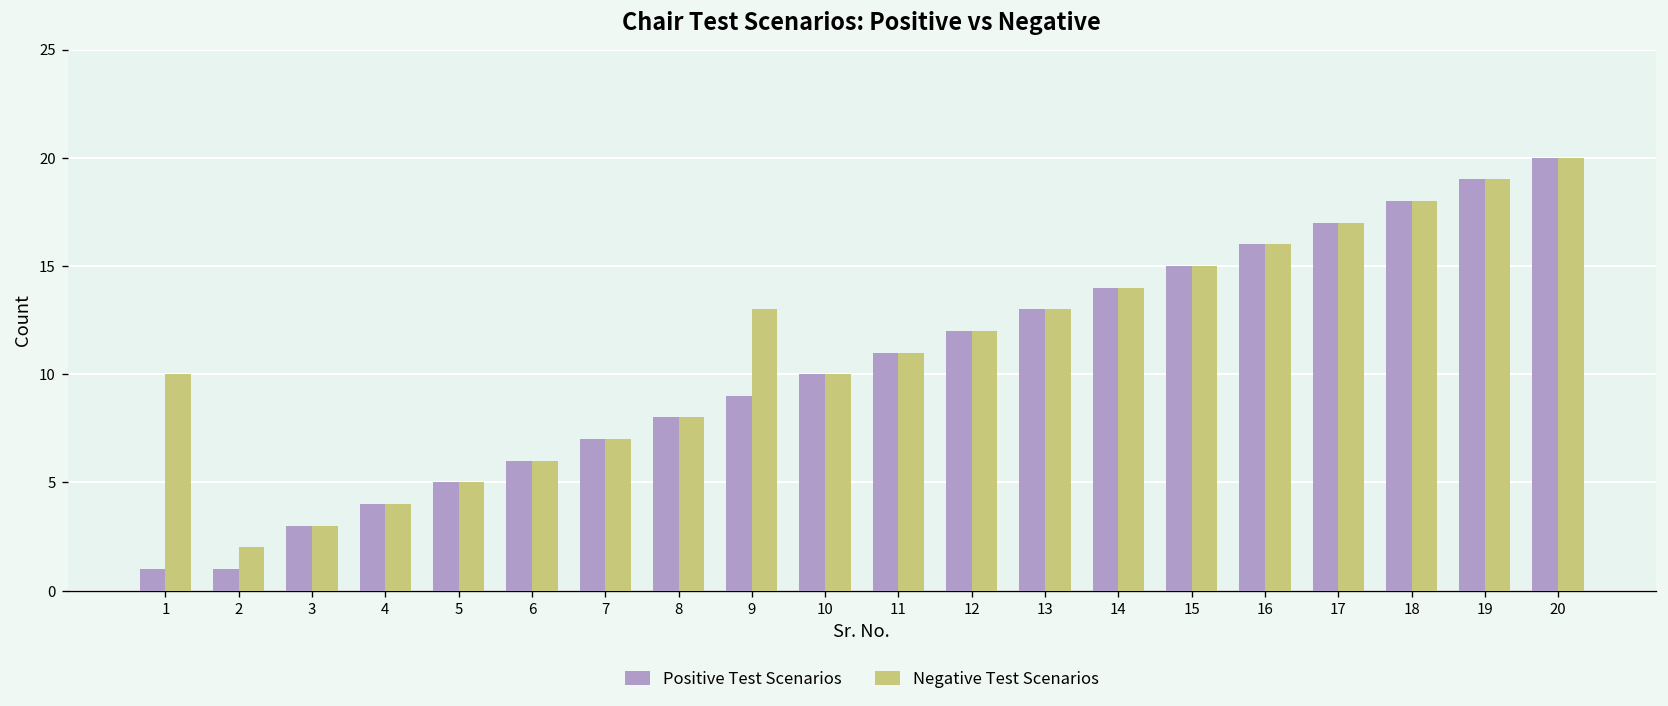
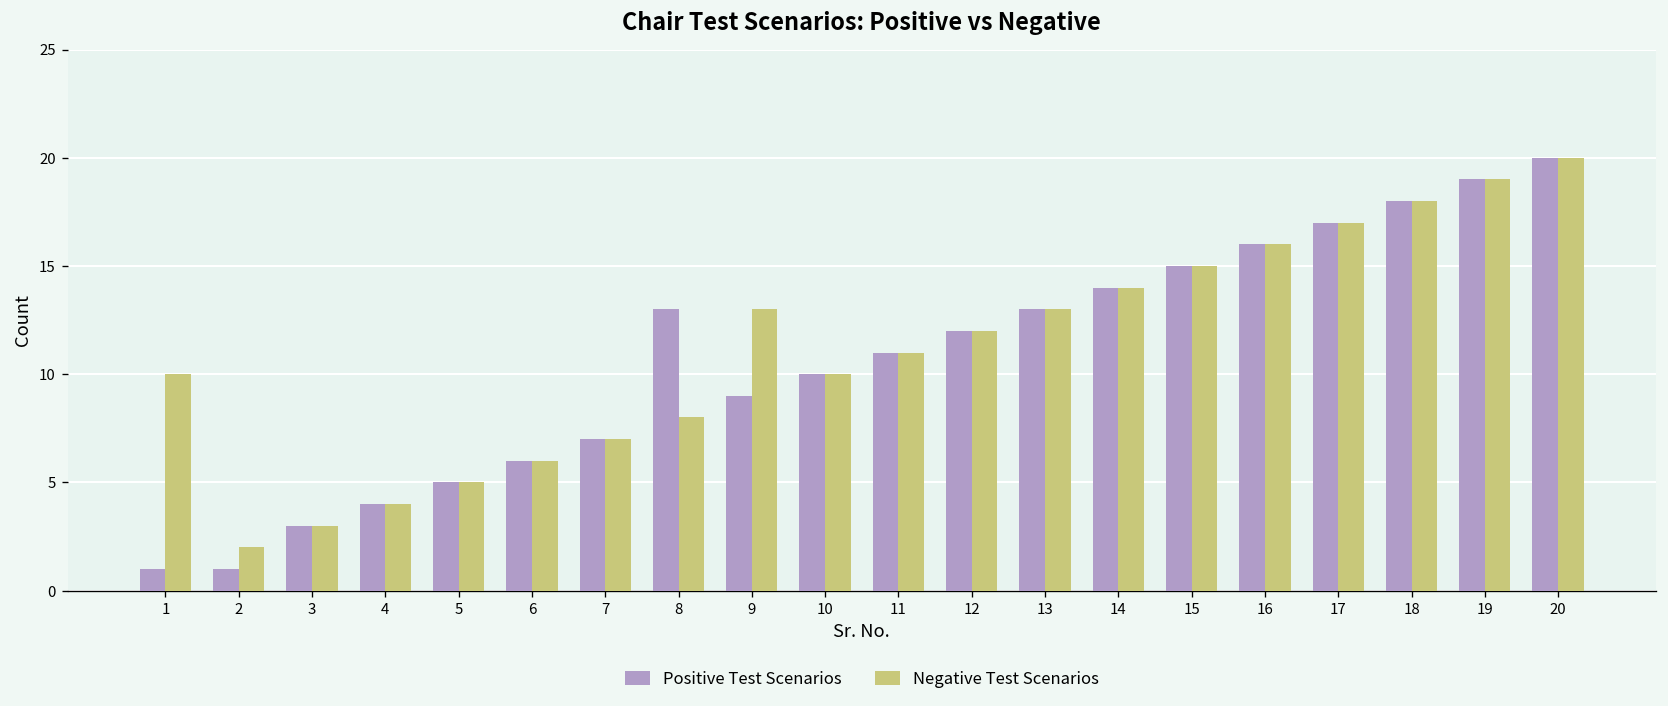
  {
    "Positive Test Scenarios": {
      "1": 1,
      "2": 1,
      "3": 3,
      "4": 4,
      "5": 5,
      "6": 6,
      "7": 7,
-     "8": 8,
+     "8": 13,
      "9": 9,
      "10": 10,
      "11": 11,
      "12": 12,
      "13": 13,
      "14": 14,
      "15": 15,
      "16": 16,
      "17": 17,
      "18": 18,
      "19": 19,
      "20": 20
    },
    "Negative Test Scenarios": {
      "1": 10,
      "2": 2,
      "3": 3,
      "4": 4,
      "5": 5,
      "6": 6,
      "7": 7,
      "8": 8,
      "9": 13,
      "10": 10,
      "11": 11,
      "12": 12,
      "13": 13,
      "14": 14,
      "15": 15,
      "16": 16,
      "17": 17,
      "18": 18,
      "19": 19,
      "20": 20
    }
  }
